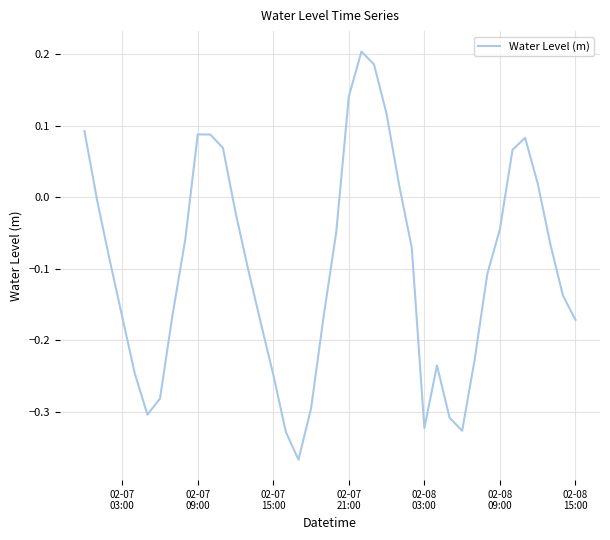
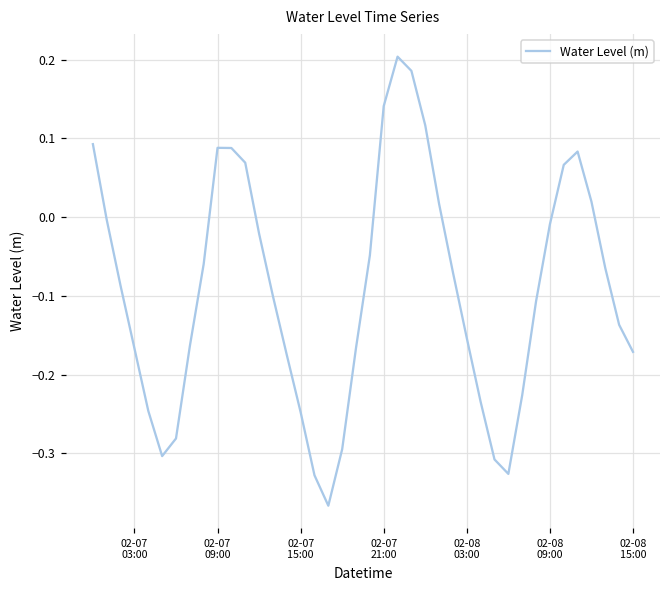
  {
    "02-07 03:00": -0.17,
    "02-07 09:00": 0.09,
    "02-07 15:00": -0.25,
    "02-07 21:00": 0.14,
-   "02-08 03:00": -0.32,
-   "02-08 09:00": -0.04,
+   "02-08 03:00": -0.15,
+   "02-08 09:00": -0.01,
    "02-08 15:00": -0.17
  }
